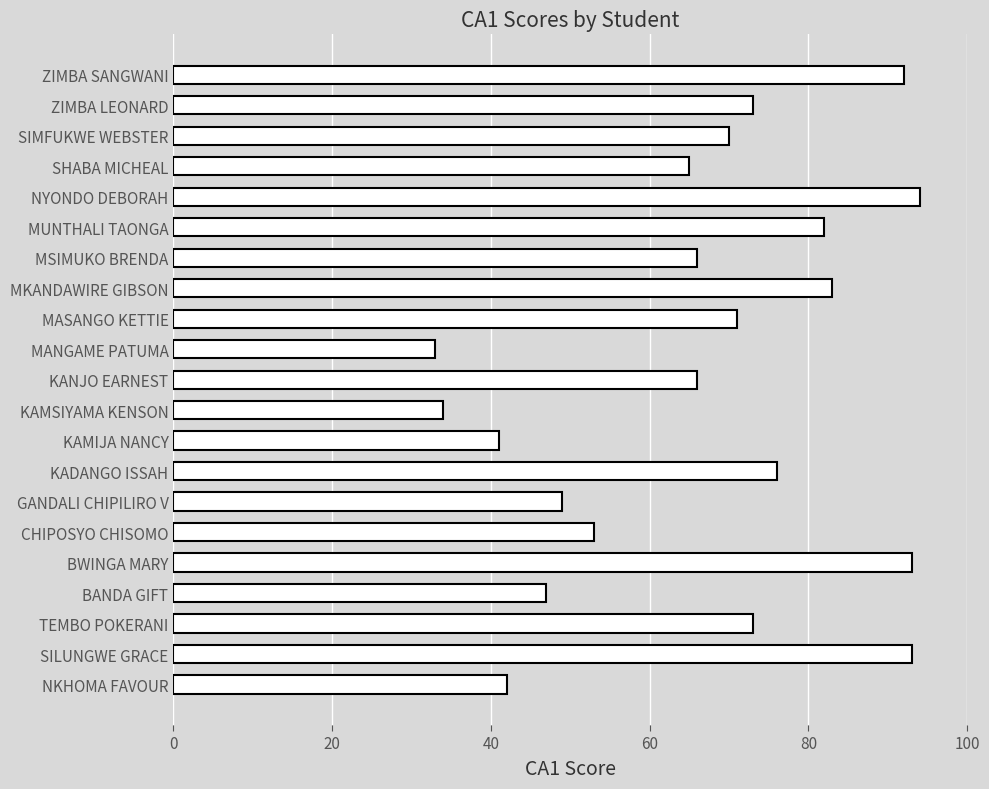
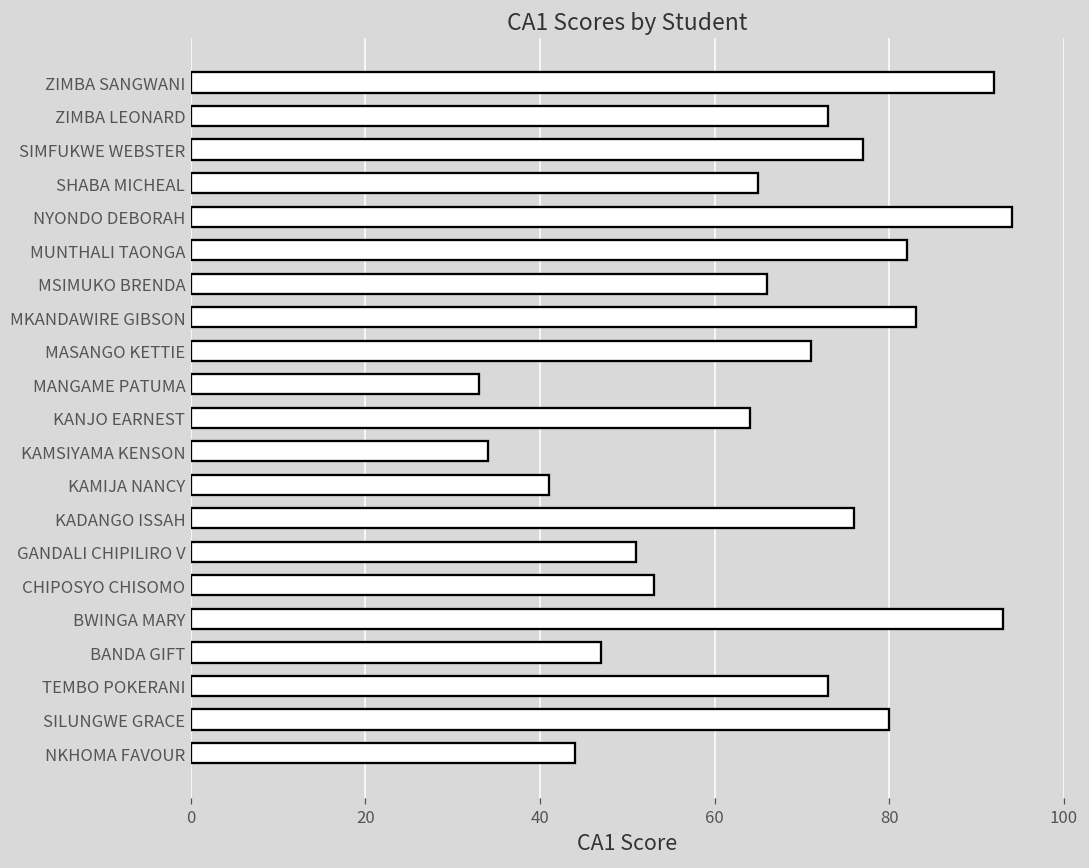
  {
    "ZIMBA SANGWANI": 92,
    "ZIMBA LEONARD": 73,
-   "SIMFUKWE WEBSTER": 70,
+   "SIMFUKWE WEBSTER": 77,
    "SHABA MICHEAL": 65,
    "NYONDO DEBORAH": 94,
    "MUNTHALI TAONGA": 82,
    "MSIMUKO BRENDA": 66,
    "MKANDAWIRE GIBSON": 83,
    "MASANGO KETTIE": 71,
    "MANGAME PATUMA": 33,
-   "KANJO EARNEST": 66,
+   "KANJO EARNEST": 64,
    "KAMSIYAMA KENSON": 34,
    "KAMIJA NANCY": 41,
    "KADANGO ISSAH": 76,
-   "GANDALI CHIPILIRO V": 49,
+   "GANDALI CHIPILIRO V": 51,
    "CHIPOSYO CHISOMO": 53,
    "BWINGA MARY": 93,
    "BANDA GIFT": 47,
    "TEMBO POKERANI": 73,
-   "SILUNGWE GRACE": 93,
-   "NKHOMA FAVOUR": 42
+   "SILUNGWE GRACE": 80,
+   "NKHOMA FAVOUR": 44
  }
